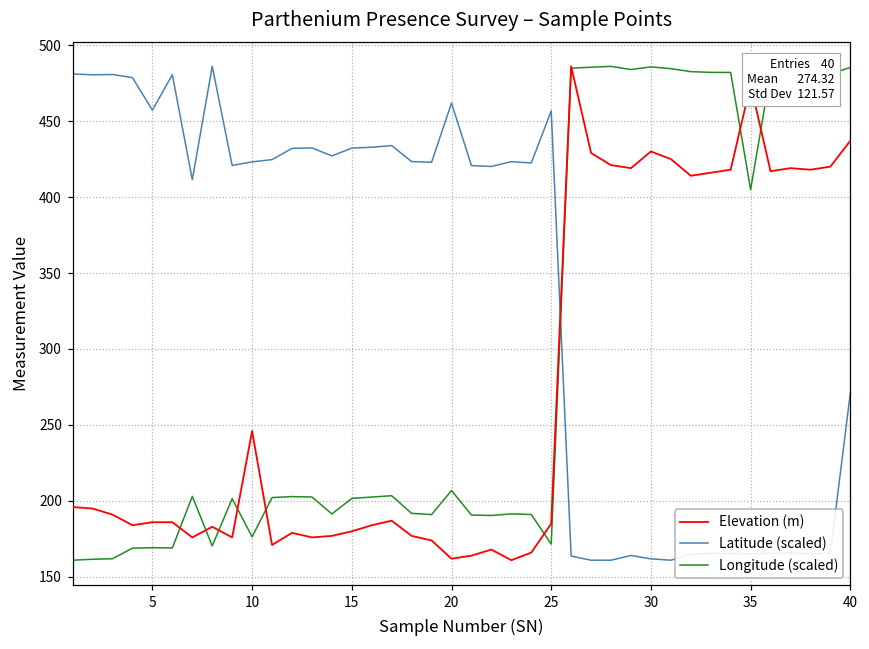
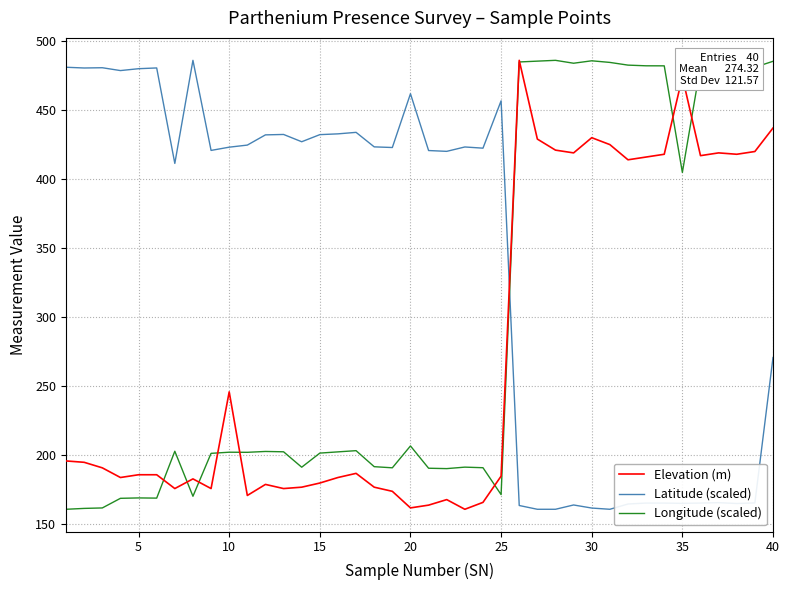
  {
    "Elevation (m)": {
      "5": 186,
      "10": 246,
      "15": 180,
      "20": 162,
      "25": 185,
      "30": 430,
      "40": 437
    },
    "Latitude (scaled)": {
-     "5": 457,
+     "5": 480,
      "10": 423,
      "15": 432,
      "20": 462,
      "25": 457,
      "30": 162,
      "40": 271
    },
    "Longitude (scaled)": {
      "5": 169,
-     "10": 176,
+     "10": 202,
      "15": 202,
      "20": 207,
      "25": 172,
      "30": 486,
      "35": 405,
      "40": 485
    }
  }
